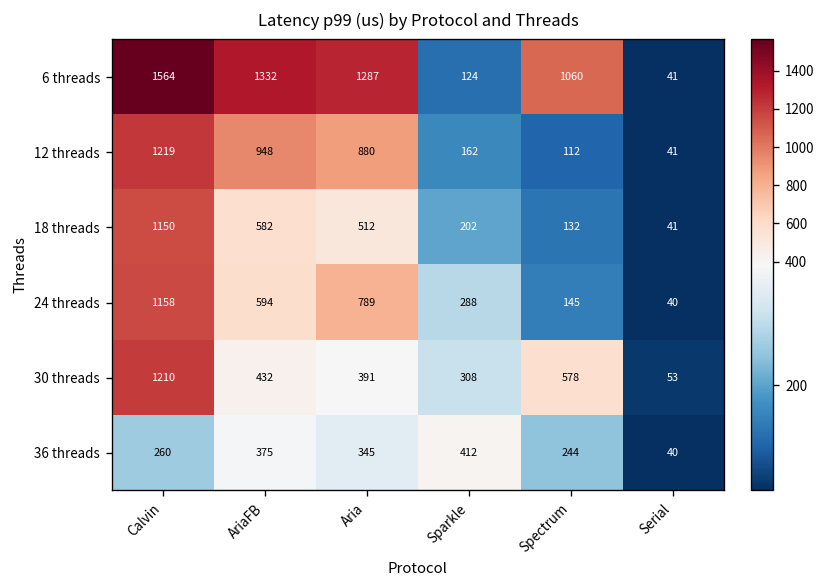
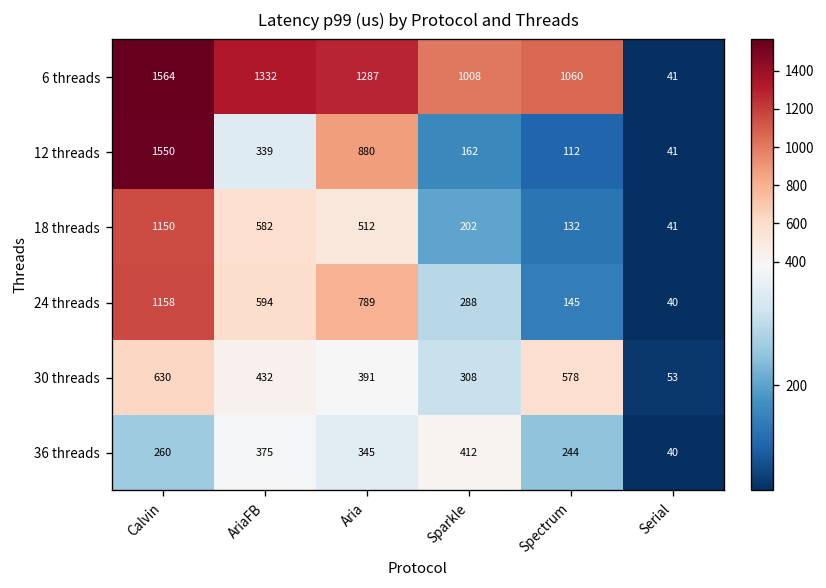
  {
    "6 threads": {
      "Calvin": 1564,
      "AriaFB": 1332,
      "Aria": 1287,
-     "Sparkle": 124,
+     "Sparkle": 1008,
      "Spectrum": 1060,
      "Serial": 41
    },
    "12 threads": {
-     "Calvin": 1219,
-     "AriaFB": 948,
+     "Calvin": 1550,
+     "AriaFB": 339,
      "Aria": 880,
      "Sparkle": 162,
      "Spectrum": 112,
      "Serial": 41
    },
    "18 threads": {
      "Calvin": 1150,
      "AriaFB": 582,
      "Aria": 512,
      "Sparkle": 202,
      "Spectrum": 132,
      "Serial": 41
    },
    "24 threads": {
      "Calvin": 1158,
      "AriaFB": 594,
      "Aria": 789,
      "Sparkle": 288,
      "Spectrum": 145,
      "Serial": 40
    },
    "30 threads": {
-     "Calvin": 1210,
+     "Calvin": 630,
      "AriaFB": 432,
      "Aria": 391,
      "Sparkle": 308,
      "Spectrum": 578,
      "Serial": 53
    },
    "36 threads": {
      "Calvin": 260,
      "AriaFB": 375,
      "Aria": 345,
      "Sparkle": 412,
      "Spectrum": 244,
      "Serial": 40
    }
  }
